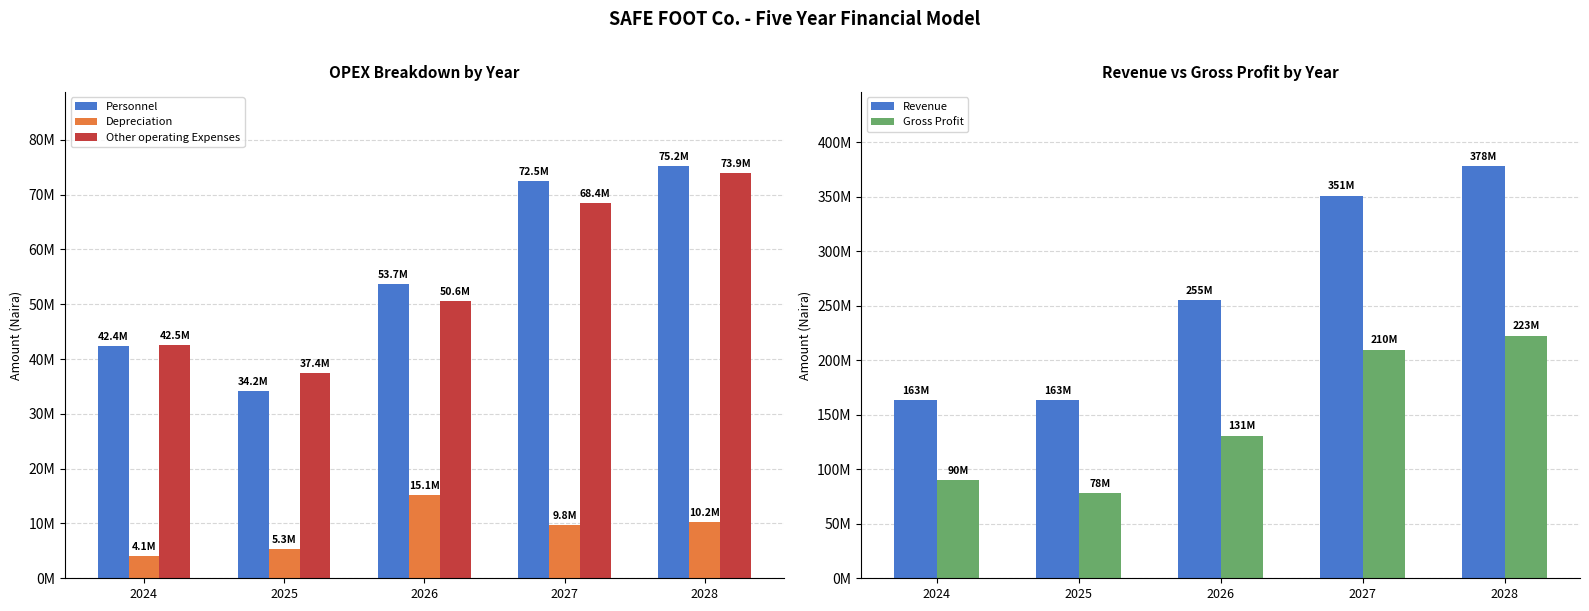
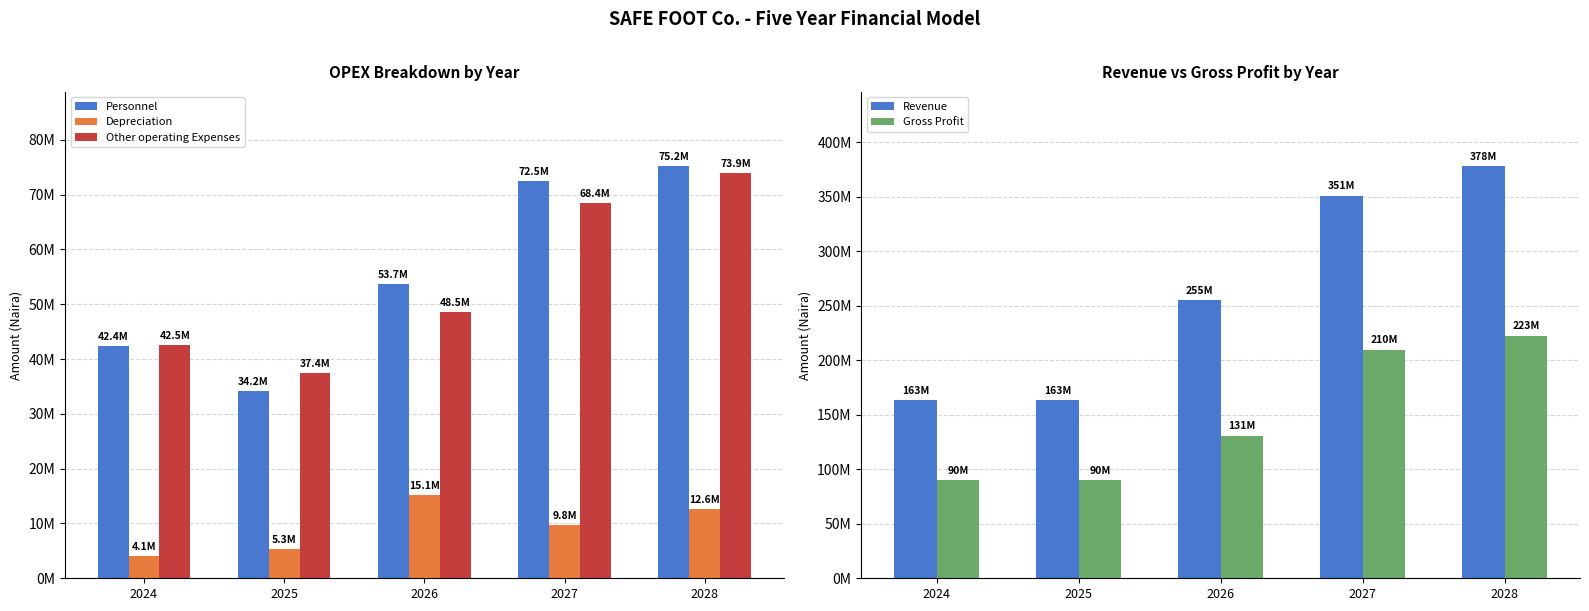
  {
    "OPEX Breakdown by Year": {
      "Personnel": {
        "2024": "42.4M",
        "2025": "34.2M",
        "2026": "53.7M",
        "2027": "72.5M",
        "2028": "75.2M"
      },
      "Depreciation": {
        "2024": "4.1M",
        "2025": "5.3M",
        "2026": "15.1M",
        "2027": "9.8M",
-       "2028": "10.2M"
+       "2028": "12.6M"
      },
      "Other operating Expenses": {
        "2024": "42.5M",
        "2025": "37.4M",
-       "2026": "50.6M",
+       "2026": "48.5M",
        "2027": "68.4M",
        "2028": "73.9M"
      }
    },
    "Revenue vs Gross Profit by Year": {
      "Revenue": {
        "2024": "163M",
        "2025": "163M",
        "2026": "255M",
        "2027": "351M",
        "2028": "378M"
      },
      "Gross Profit": {
        "2024": "90M",
-       "2025": "78M",
+       "2025": "90M",
        "2026": "131M",
        "2027": "210M",
        "2028": "223M"
      }
    }
  }
